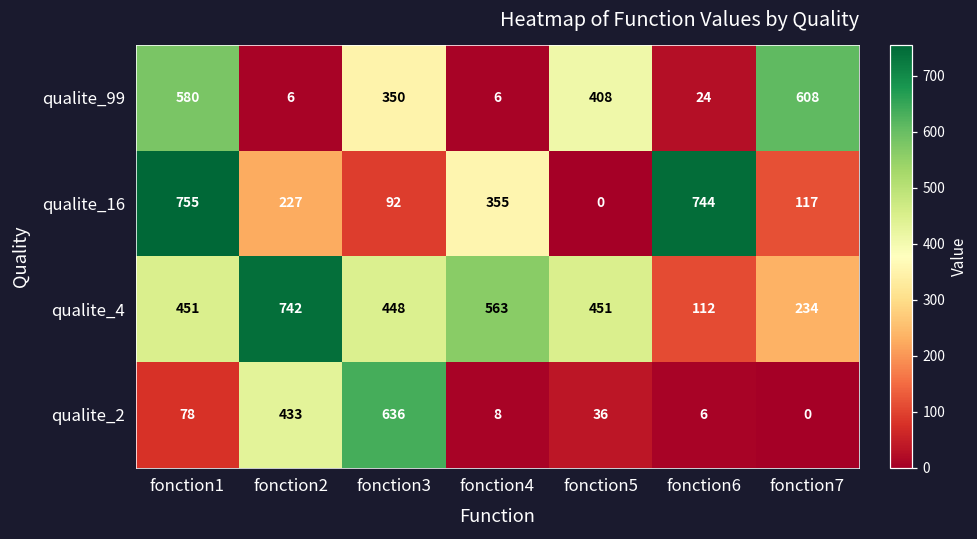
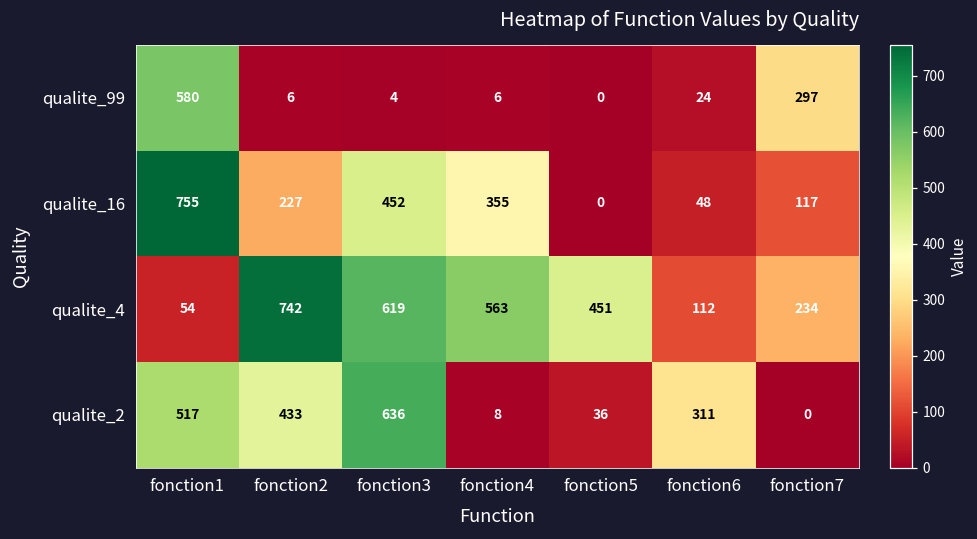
  {
    "qualite_99": {
      "fonction1": 580,
      "fonction2": 6,
-     "fonction3": 350,
+     "fonction3": 4,
      "fonction4": 6,
-     "fonction5": 408,
+     "fonction5": 0,
      "fonction6": 24,
-     "fonction7": 608
+     "fonction7": 297
    },
    "qualite_16": {
      "fonction1": 755,
      "fonction2": 227,
-     "fonction3": 92,
+     "fonction3": 452,
      "fonction4": 355,
      "fonction5": 0,
-     "fonction6": 744,
+     "fonction6": 48,
      "fonction7": 117
    },
    "qualite_4": {
-     "fonction1": 451,
+     "fonction1": 54,
      "fonction2": 742,
-     "fonction3": 448,
+     "fonction3": 619,
      "fonction4": 563,
      "fonction5": 451,
      "fonction6": 112,
      "fonction7": 234
    },
    "qualite_2": {
-     "fonction1": 78,
+     "fonction1": 517,
      "fonction2": 433,
      "fonction3": 636,
      "fonction4": 8,
      "fonction5": 36,
-     "fonction6": 6,
+     "fonction6": 311,
      "fonction7": 0
    }
  }
